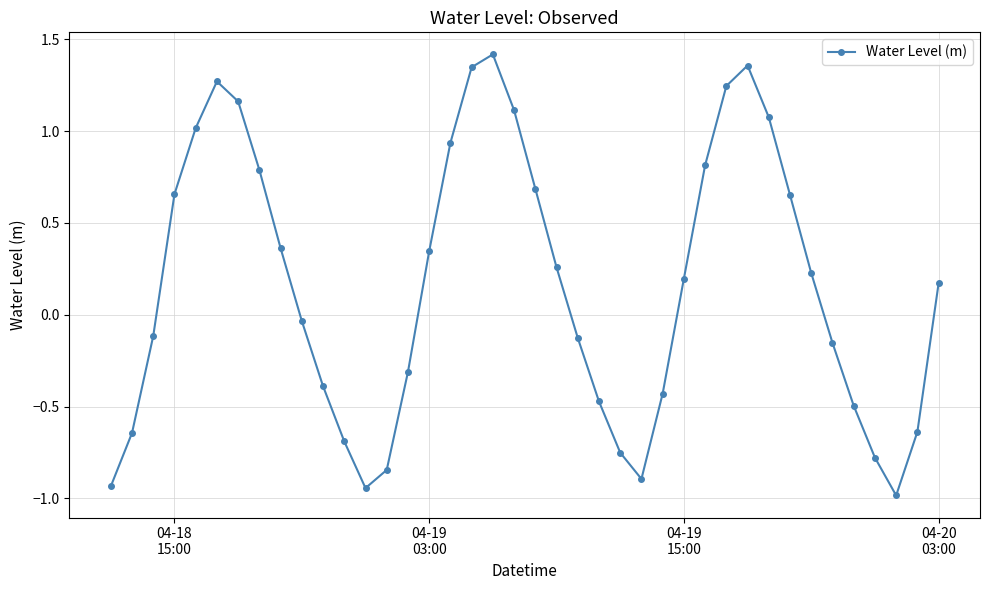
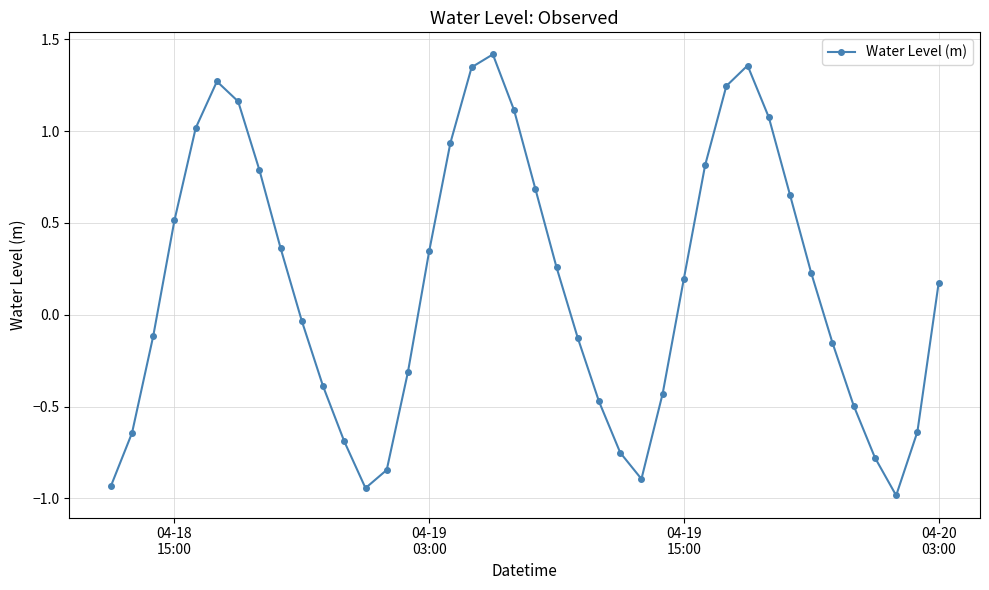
  {
-   "04-18 15:00": 0.66,
+   "04-18 15:00": 0.51,
    "04-19 03:00": 0.35,
    "04-19 15:00": 0.20,
    "04-20 03:00": 0.17
  }
